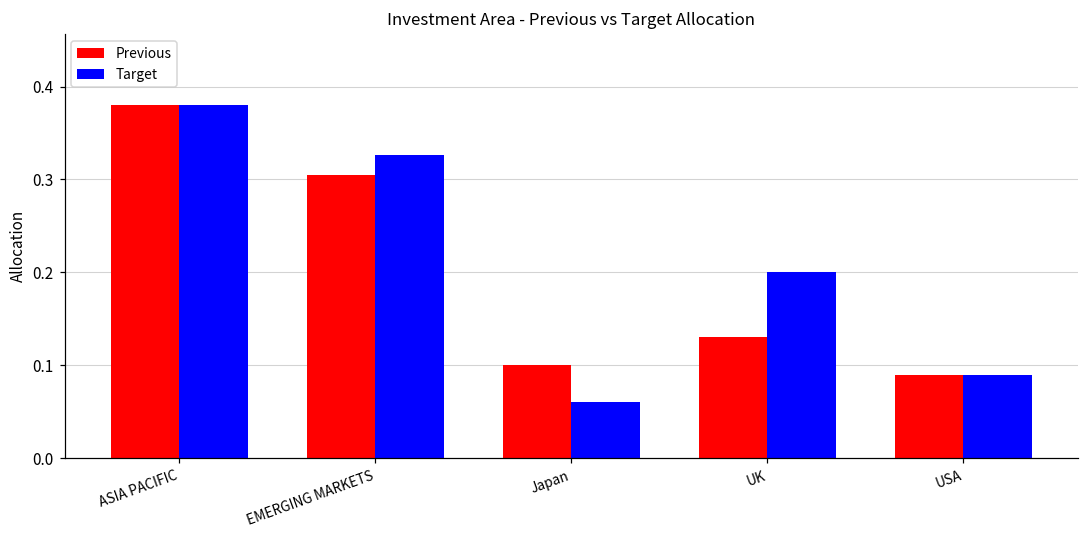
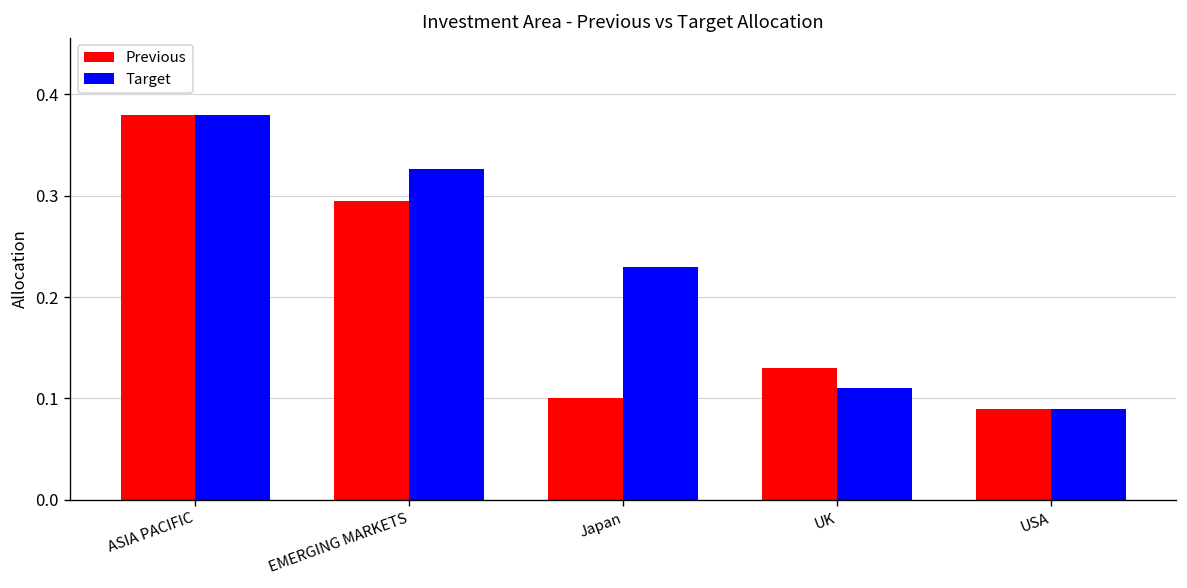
  {
    "Previous": {
      "ASIA PACIFIC": 0.38,
-     "EMERGING MARKETS": 0.31,
+     "EMERGING MARKETS": 0.30,
      "Japan": 0.10,
      "UK": 0.13,
      "USA": 0.09
    },
    "Target": {
      "ASIA PACIFIC": 0.38,
      "EMERGING MARKETS": 0.33,
-     "Japan": 0.06,
-     "UK": 0.20,
+     "Japan": 0.23,
+     "UK": 0.11,
      "USA": 0.09
    }
  }
